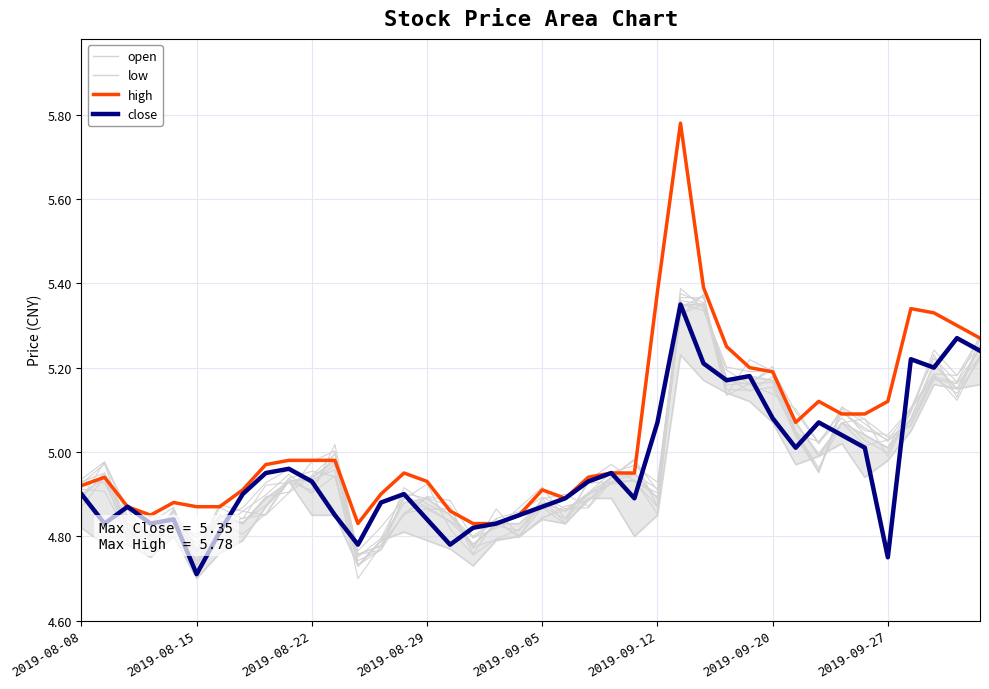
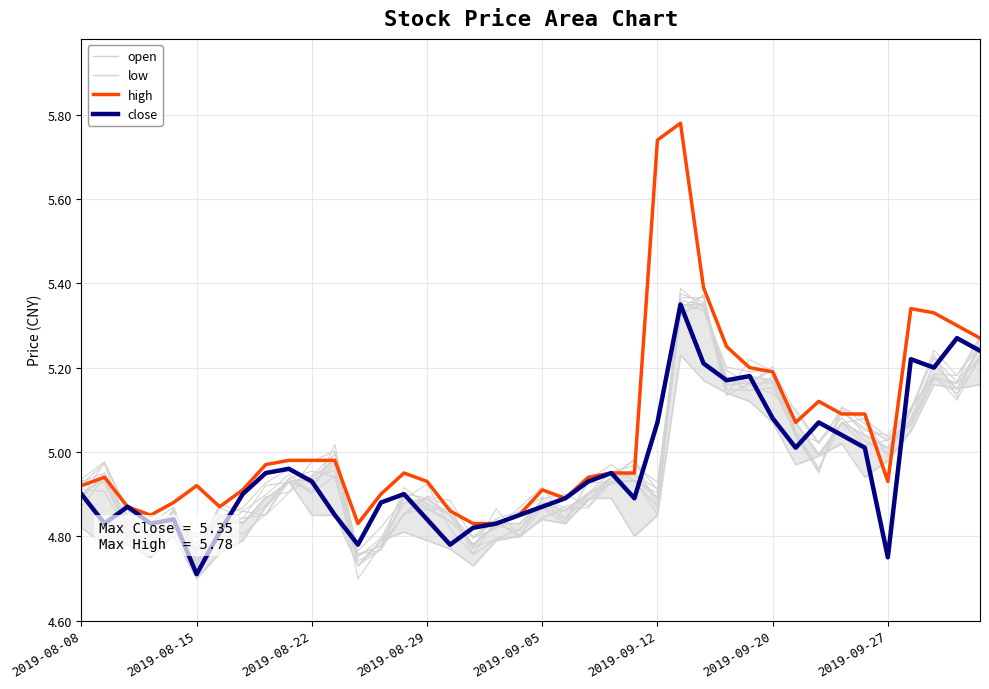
  {
    "high": {
-     "2019-08-15": 4.87,
+     "2019-08-15": 4.92,
      "2019-08-29": 4.93,
      "2019-09-05": 4.91,
-     "2019-09-12": 5.38,
-     "2019-09-27": 5.12
+     "2019-09-12": 5.74,
+     "2019-09-27": 4.93
    },
    "close": {
      "2019-08-15": 4.71,
      "2019-08-29": 4.84,
      "2019-09-12": 5.07,
      "2019-09-20": 5.08,
      "2019-09-27": 4.75
    }
  }
